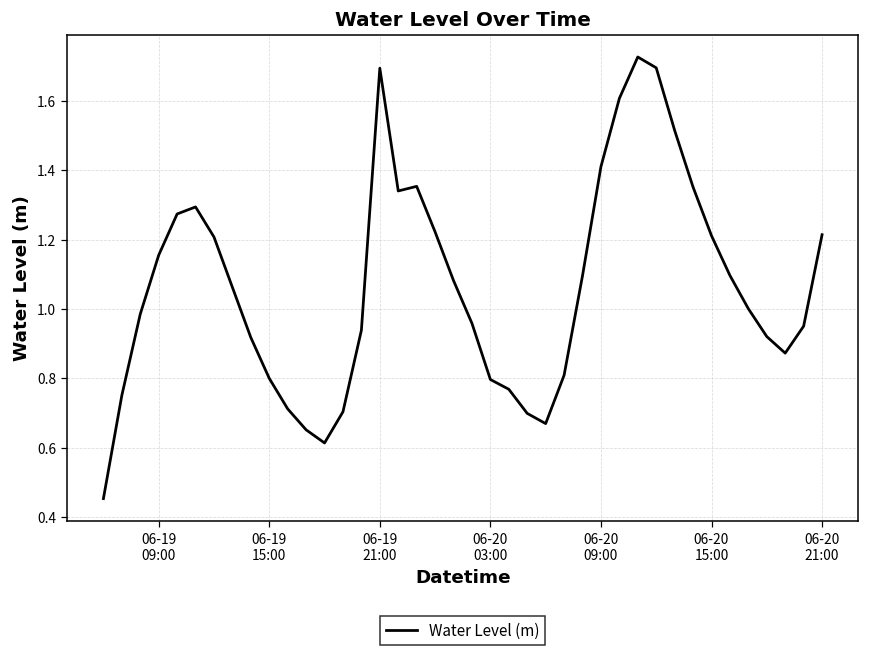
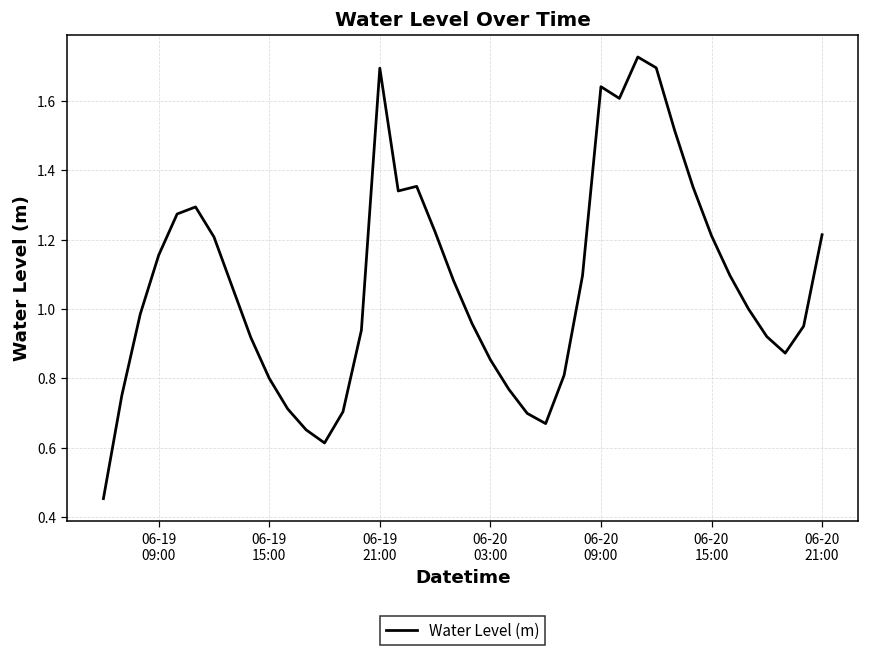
  {
    "06-19 09:00": 1.16,
    "06-19 15:00": 0.80,
    "06-19 21:00": 1.69,
-   "06-20 03:00": 0.80,
-   "06-20 09:00": 1.41,
+   "06-20 03:00": 0.85,
+   "06-20 09:00": 1.64,
    "06-20 15:00": 1.21,
    "06-20 21:00": 1.21
  }
